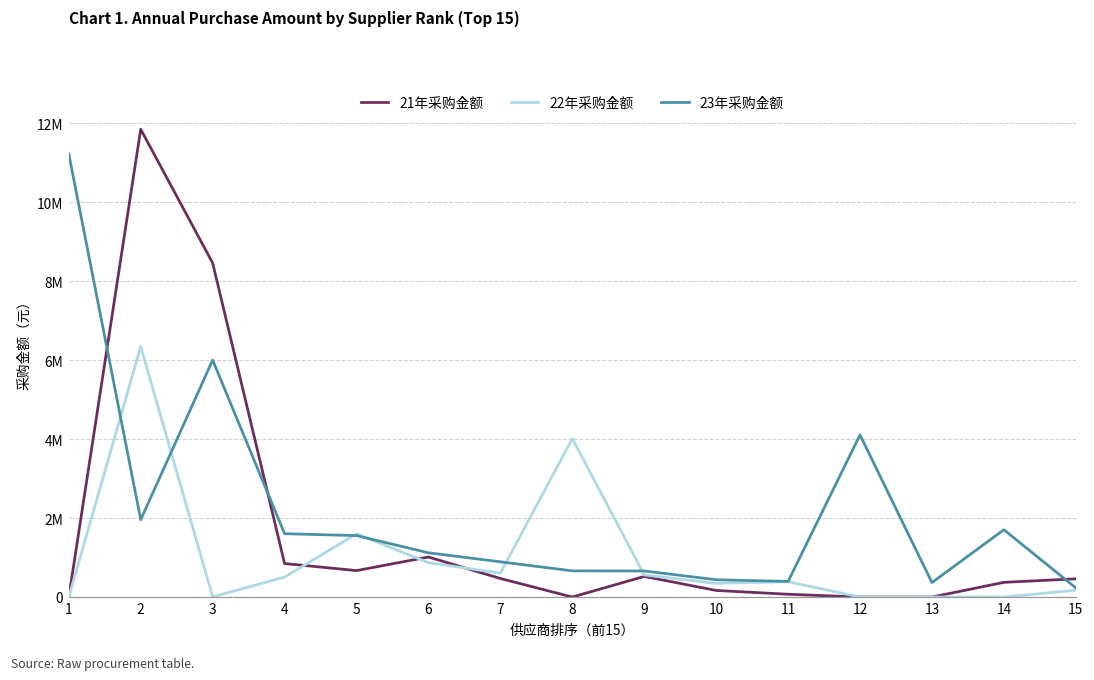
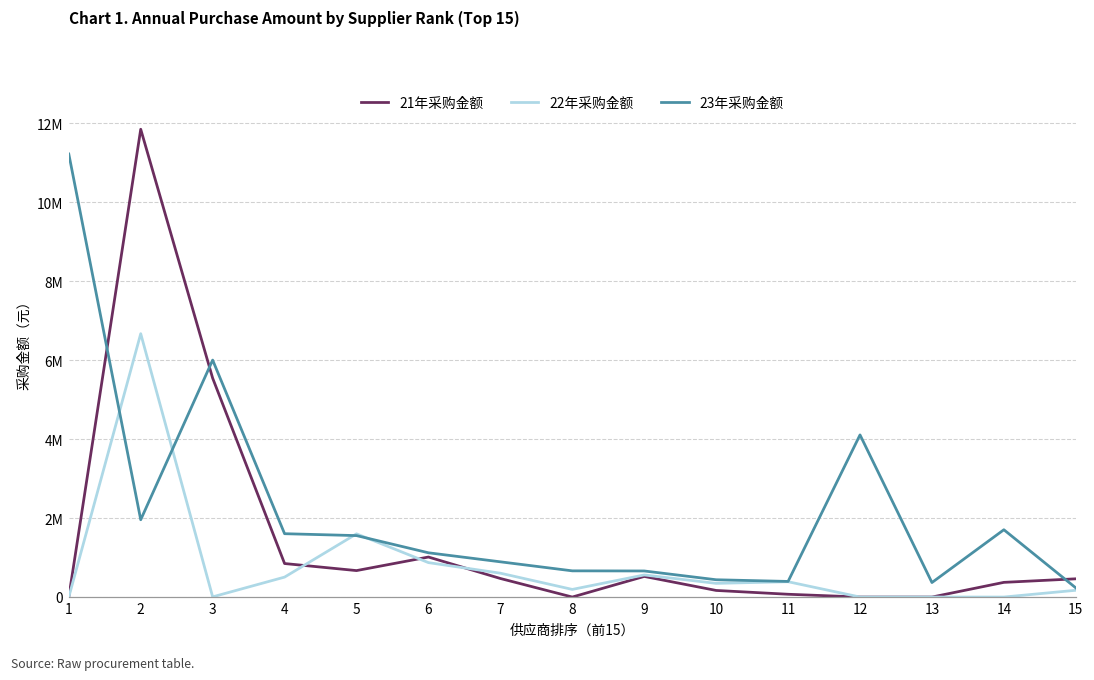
  {
    "21年采购金额": {
      "2": 11900000,
-     "3": 8500000,
+     "3": 5500000,
      "4": 800000,
      "5": 700000,
      "6": 1000000,
      "7": 500000,
      "8": 0,
      "10": 200000,
      "11": 100000,
      "14": 400000,
      "15": 500000
    },
    "22年采购金额": {
-     "2": 6300000,
+     "2": 6700000,
      "3": 0,
      "4": 500000,
      "6": 900000,
      "7": 600000,
-     "8": 4000000,
+     "8": 200000,
      "10": 300000,
      "14": 0
    },
    "23年采购金额": {
      "1": 11200000,
      "2": 2000000,
      "3": 6000000,
      "4": 1600000,
      "6": 1100000,
      "7": 900000,
      "8": 700000,
      "9": 700000,
      "10": 400000,
      "12": 4100000,
      "13": 400000,
      "14": 1700000
    }
  }
